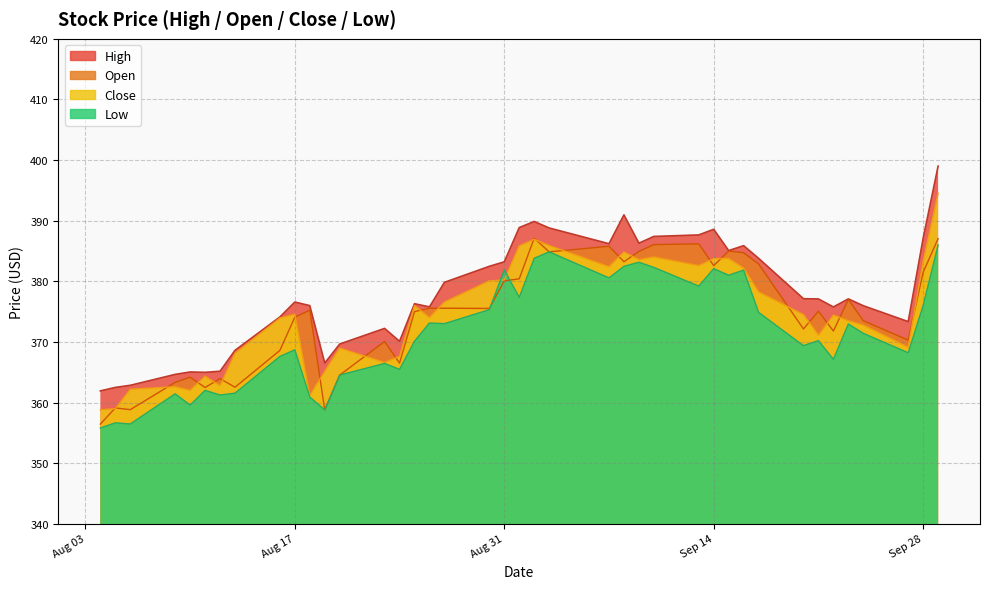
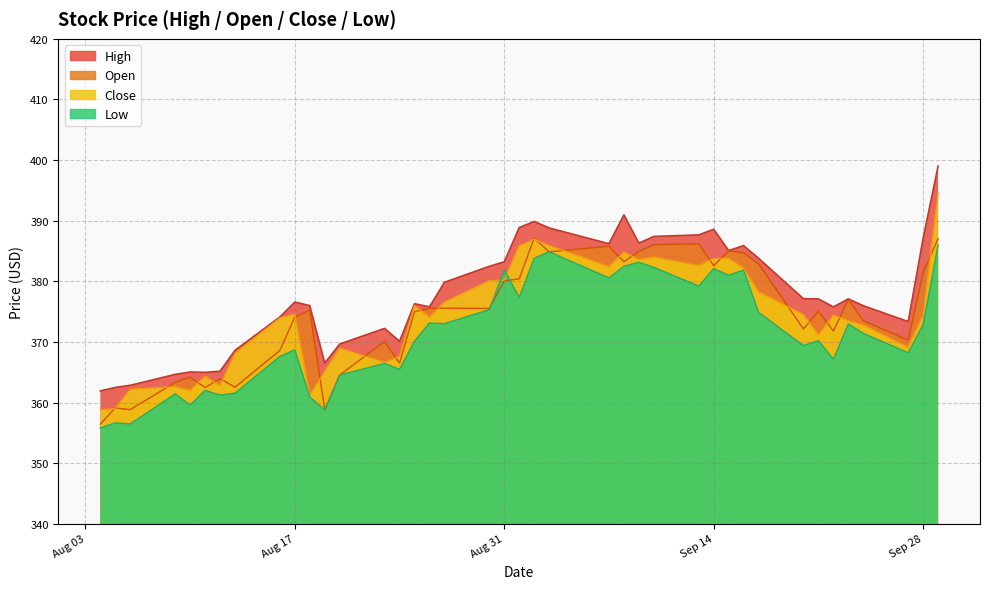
  {
    "Close": {
      "Aug 17": 375,
      "Sep 14": 384,
-     "Sep 28": 383
+     "Sep 28": 374
    },
    "Low": {
      "Aug 17": 369,
      "Aug 31": 382,
      "Sep 14": 382,
-     "Sep 28": 376
+     "Sep 28": 373
    }
  }
